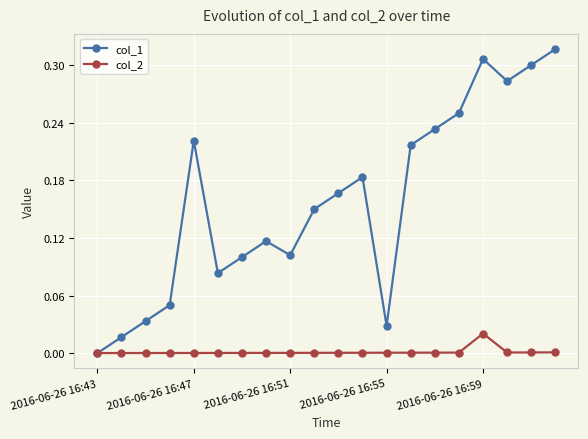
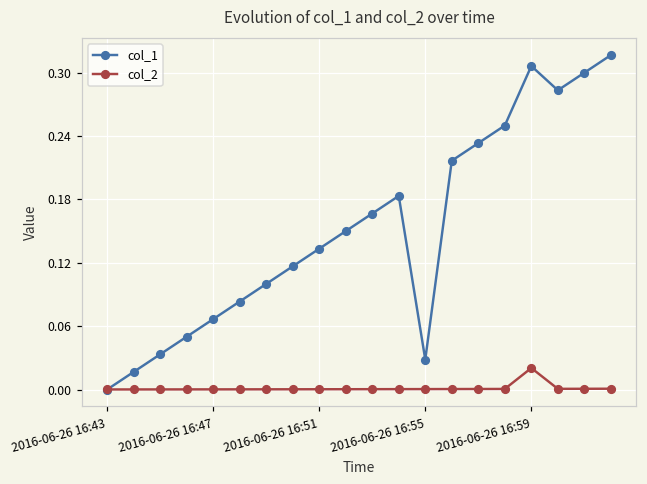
  {
    "col_1": {
-     "2016-06-26 16:47": 0.22,
-     "2016-06-26 16:51": 0.10,
+     "2016-06-26 16:47": 0.07,
+     "2016-06-26 16:51": 0.13,
      "2016-06-26 16:55": 0.03,
      "2016-06-26 16:59": 0.31
    },
    "col_2": {
      "2016-06-26 16:47": 0.00,
      "2016-06-26 16:51": 0.00,
      "2016-06-26 16:55": 0.00,
      "2016-06-26 16:59": 0.02
    }
  }
